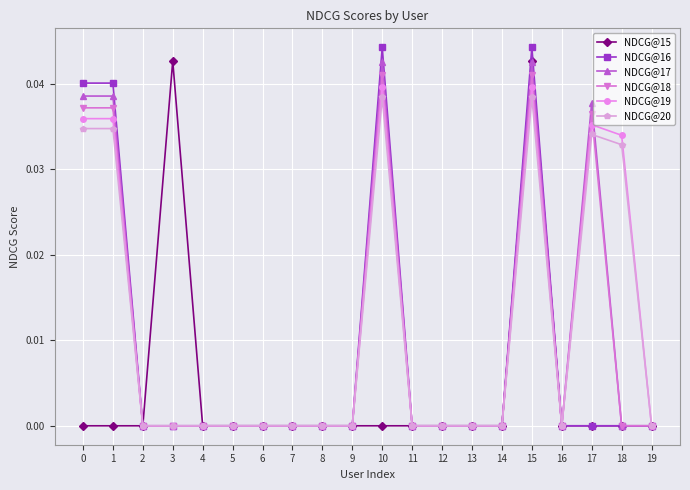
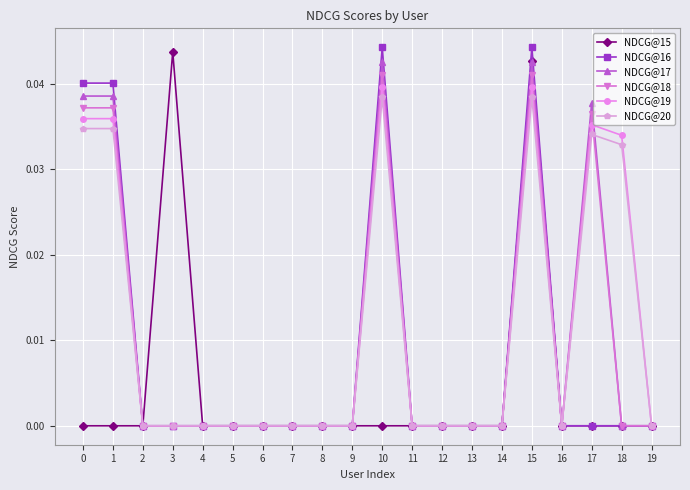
  {
    "NDCG@15": {
      "0": 0.000,
      "1": 0.000,
-     "3": 0.043,
+     "3": 0.044,
      "10": 0.000
    }
  }
